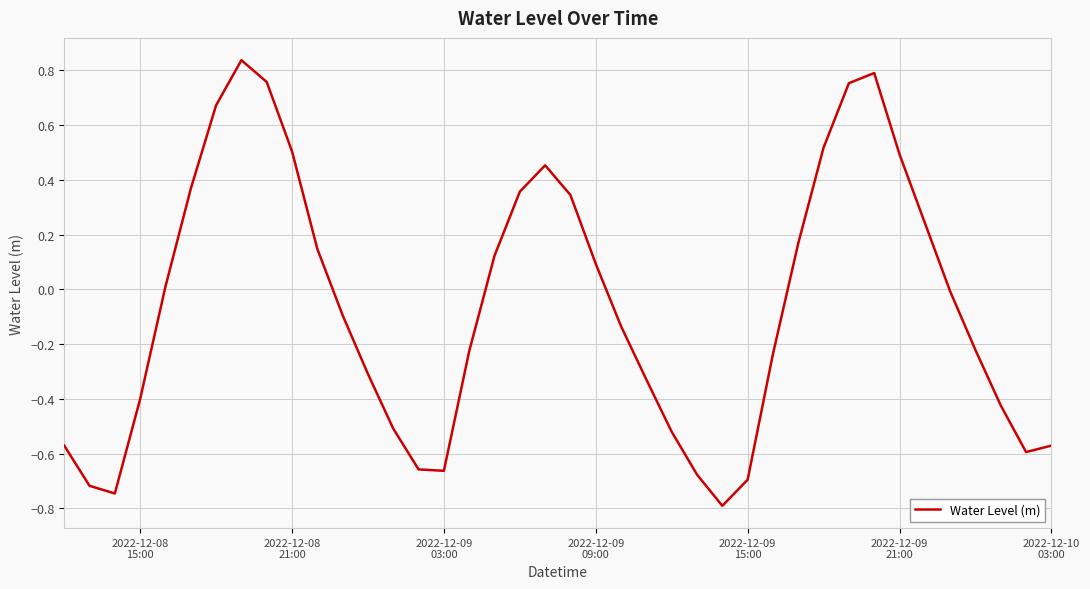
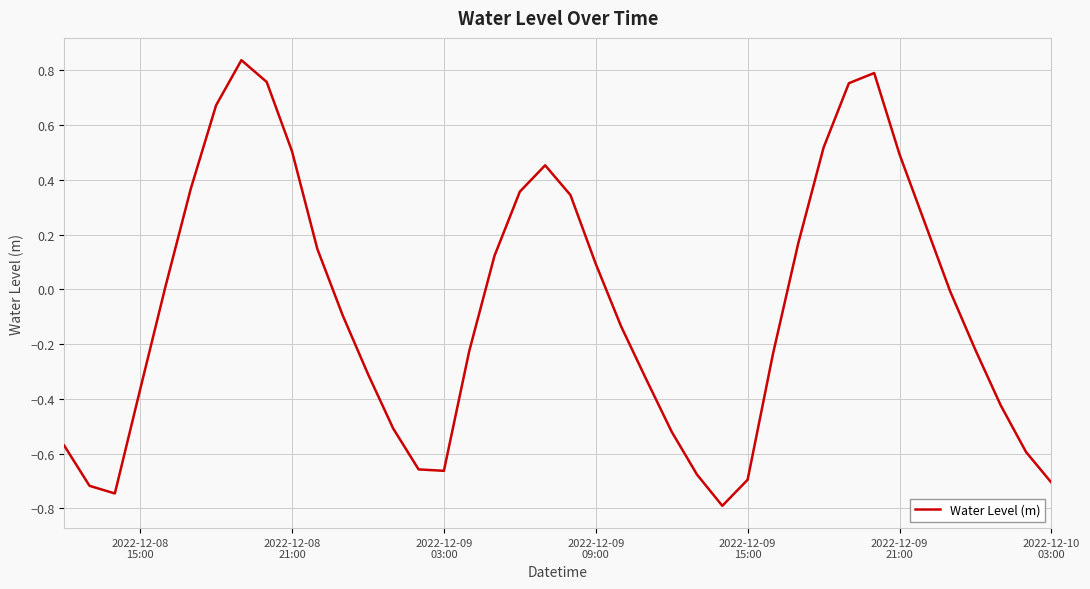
  {
-   "2022-12-08 15:00": -0.40,
+   "2022-12-08 15:00": -0.37,
    "2022-12-08 21:00": 0.50,
    "2022-12-09 03:00": -0.66,
    "2022-12-09 09:00": 0.09,
    "2022-12-09 15:00": -0.70,
    "2022-12-09 21:00": 0.49,
-   "2022-12-10 03:00": -0.57
+   "2022-12-10 03:00": -0.71
  }
